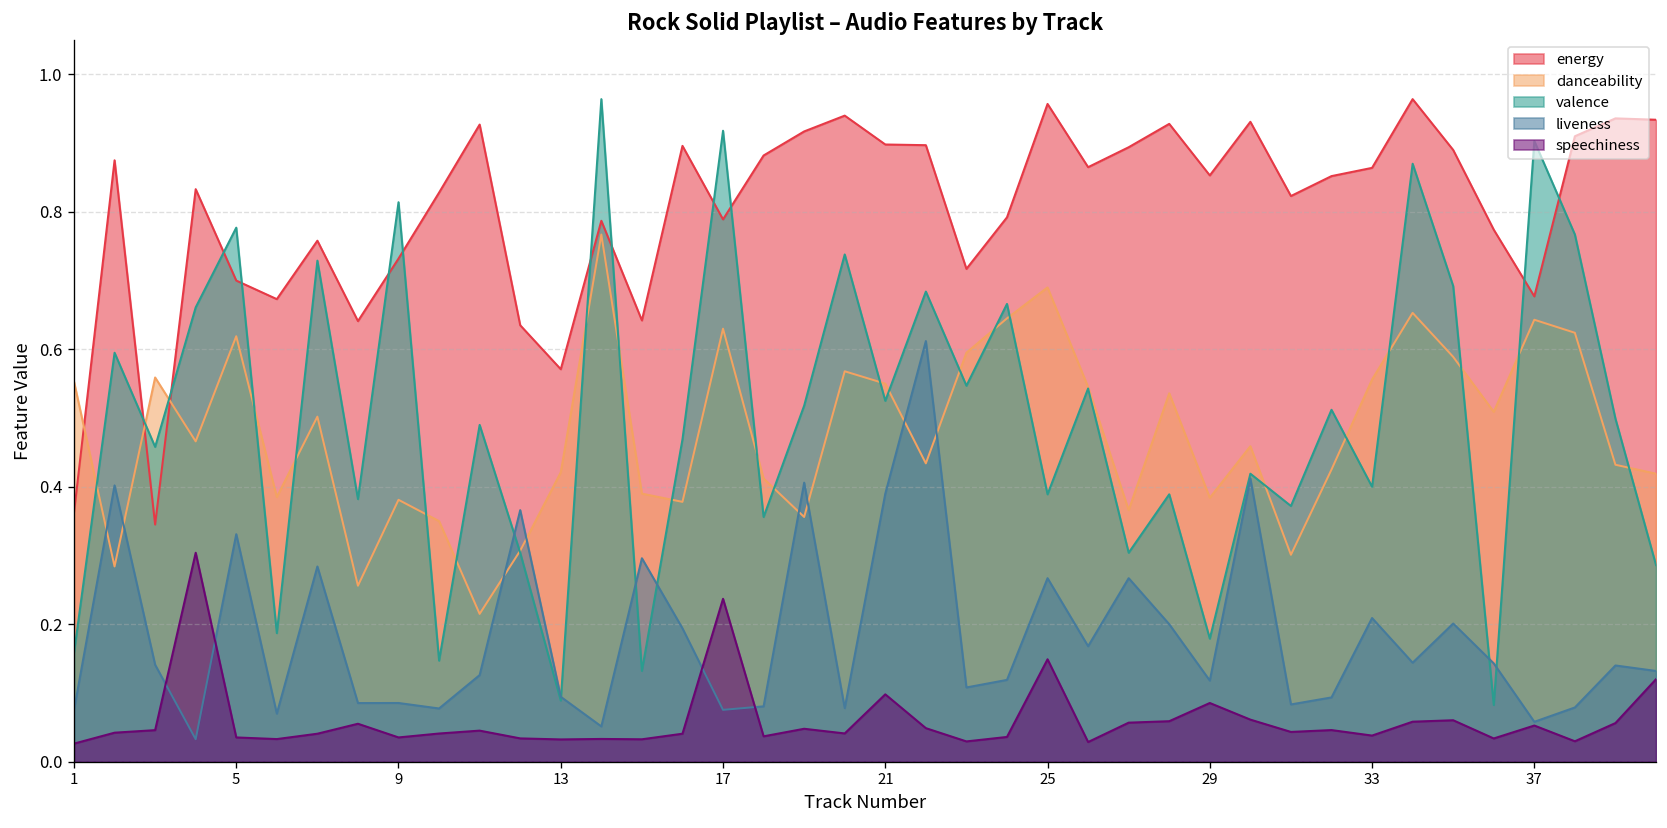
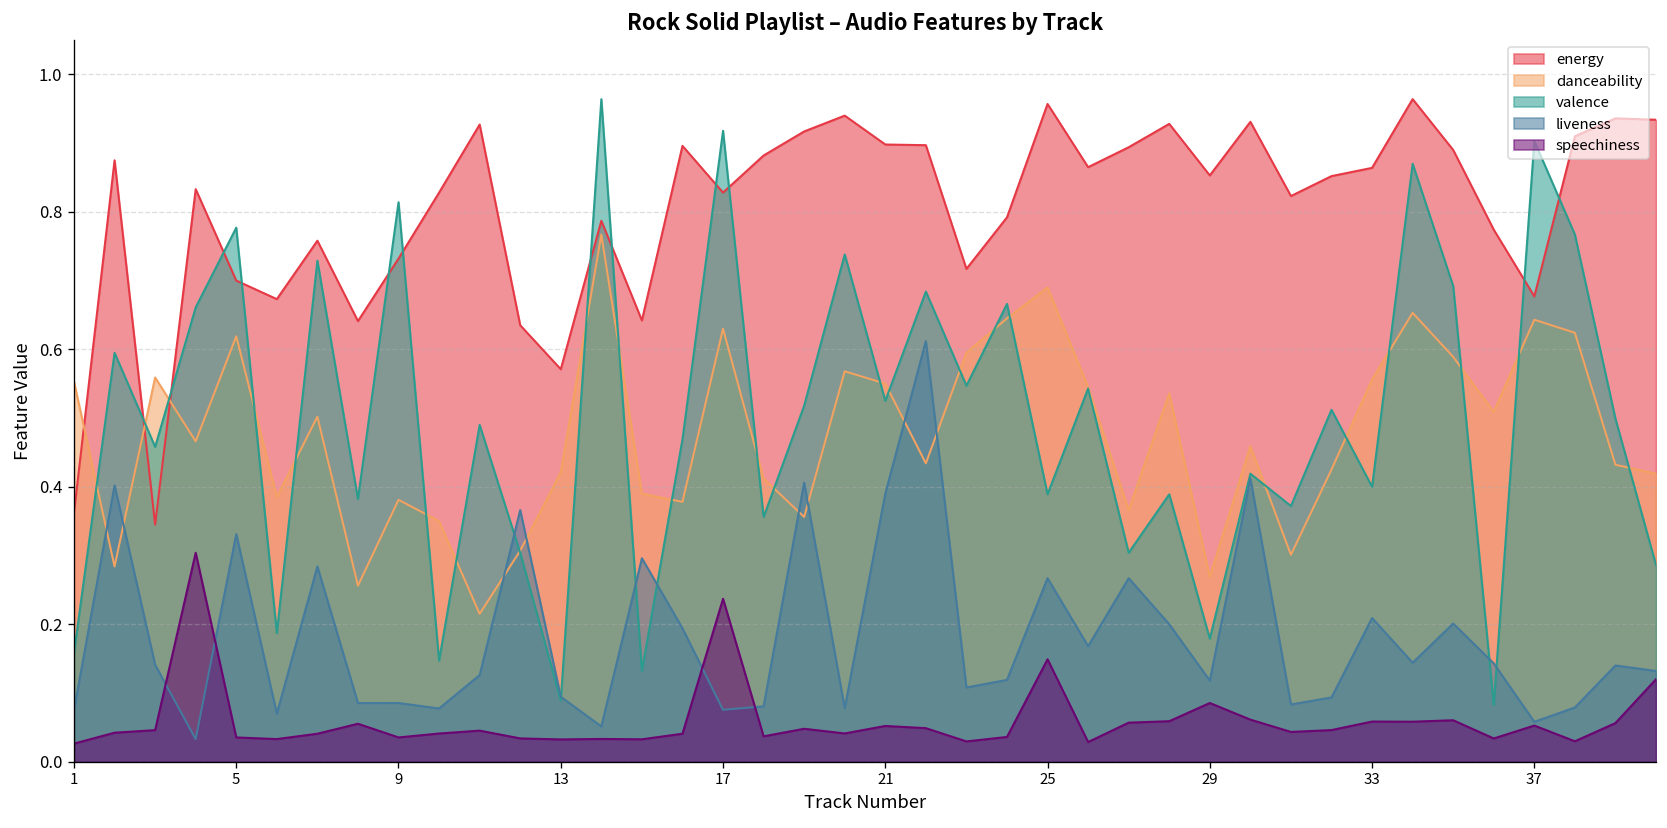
  {
    "energy": {
      "1": 0.36,
      "5": 0.70,
      "9": 0.73,
      "13": 0.57,
-     "17": 0.79,
+     "17": 0.83,
      "21": 0.90,
      "25": 0.96,
      "29": 0.85,
      "33": 0.86,
      "37": 0.68
    },
    "danceability": {
      "1": 0.55,
      "5": 0.62,
      "9": 0.38,
      "13": 0.42,
      "17": 0.63,
      "21": 0.55,
      "25": 0.69,
-     "29": 0.38,
+     "29": 0.27,
      "33": 0.56,
      "37": 0.64
    },
    "speechiness": {
      "1": 0.03,
      "5": 0.04,
      "9": 0.04,
      "13": 0.03,
      "17": 0.24,
-     "21": 0.10,
+     "21": 0.05,
      "25": 0.15,
      "29": 0.09,
-     "33": 0.04,
+     "33": 0.06,
      "37": 0.05
    }
  }
